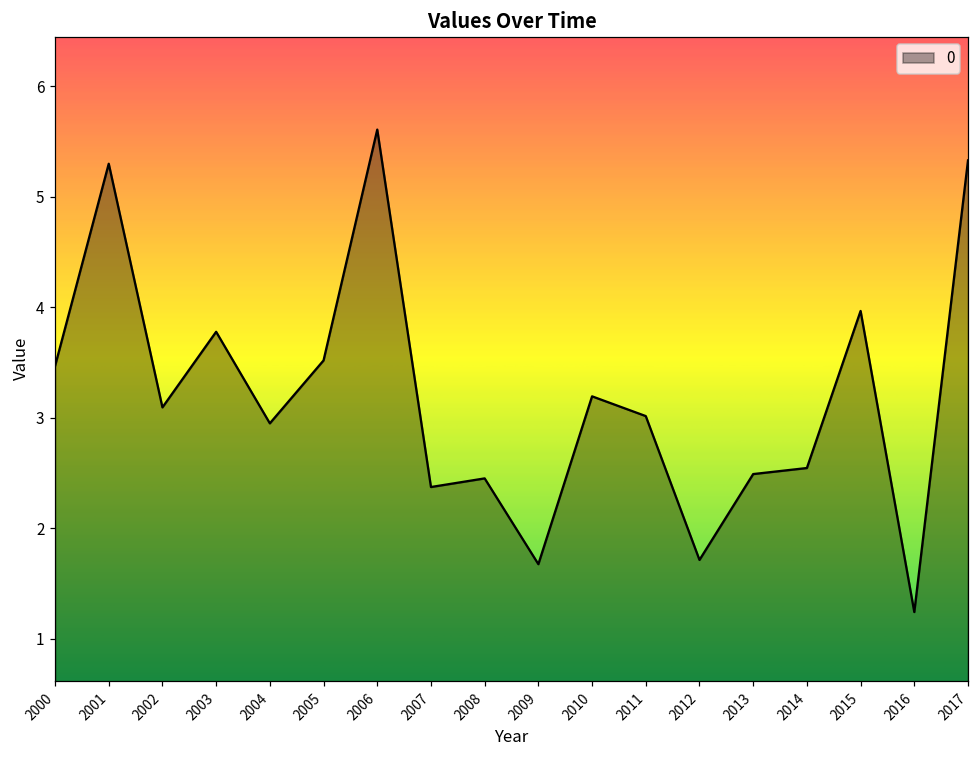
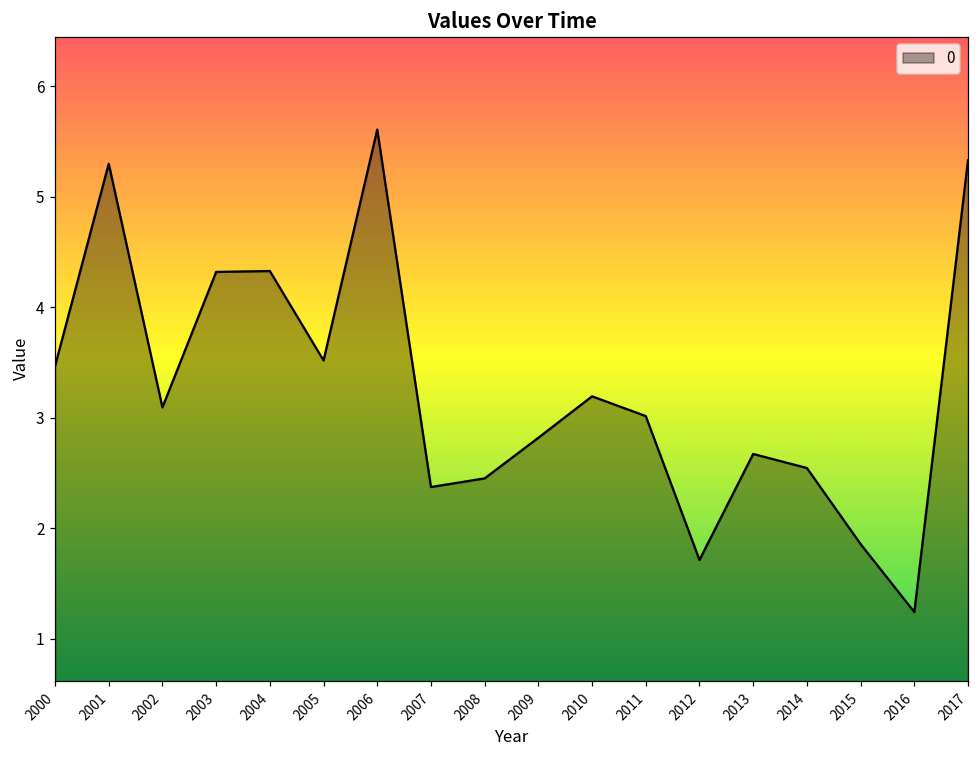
  {
    "2000": 3.47,
    "2001": 5.30,
    "2002": 3.09,
-   "2003": 3.78,
-   "2004": 2.95,
+   "2003": 4.32,
+   "2004": 4.33,
    "2005": 3.52,
    "2006": 5.61,
    "2007": 2.37,
    "2008": 2.45,
-   "2009": 1.67,
+   "2009": 2.82,
    "2010": 3.19,
    "2011": 3.01,
    "2012": 1.71,
-   "2013": 2.49,
+   "2013": 2.67,
    "2014": 2.54,
-   "2015": 3.97,
+   "2015": 1.86,
    "2016": 1.24,
    "2017": 5.33
  }
